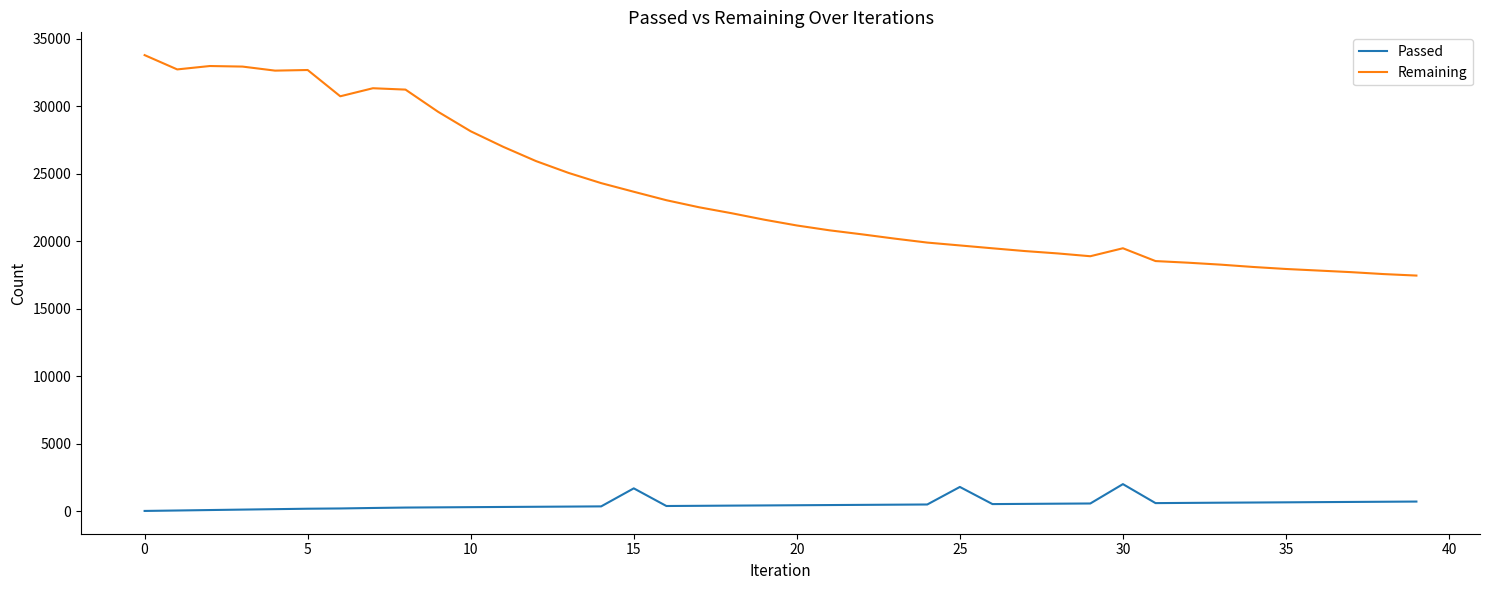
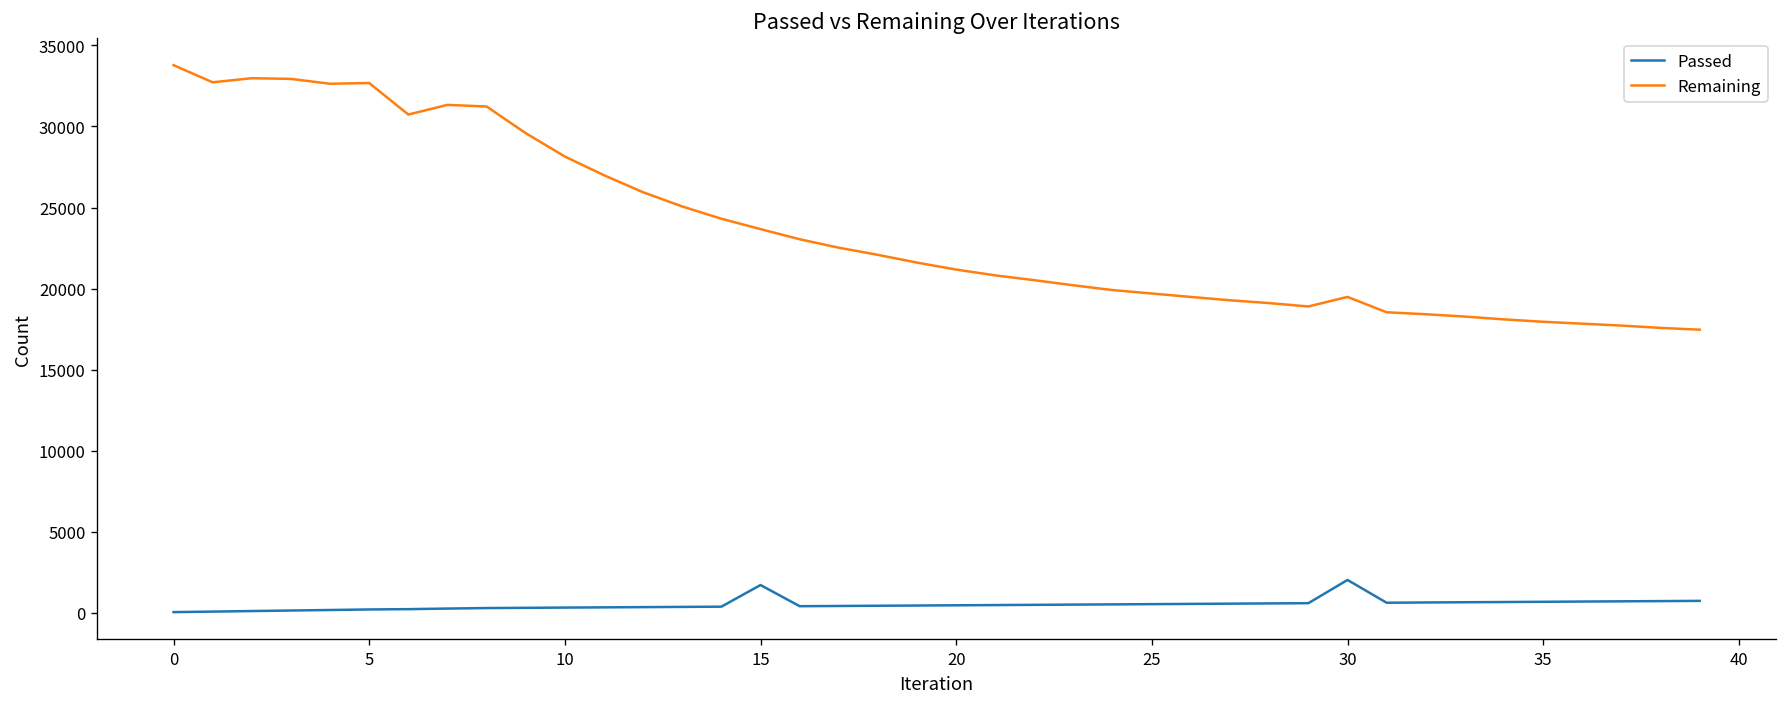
  {
    "Passed": {
      "0": 0,
      "5": 200,
      "10": 300,
      "15": 1700,
      "20": 500,
-     "25": 1800,
+     "25": 500,
      "30": 2000,
      "35": 700
    },
    "Remaining": {
      "0": 33800,
      "5": 32700,
      "10": 28100,
      "15": 23700,
      "20": 21200,
      "25": 19700,
      "30": 19500,
      "35": 17900
    }
  }
